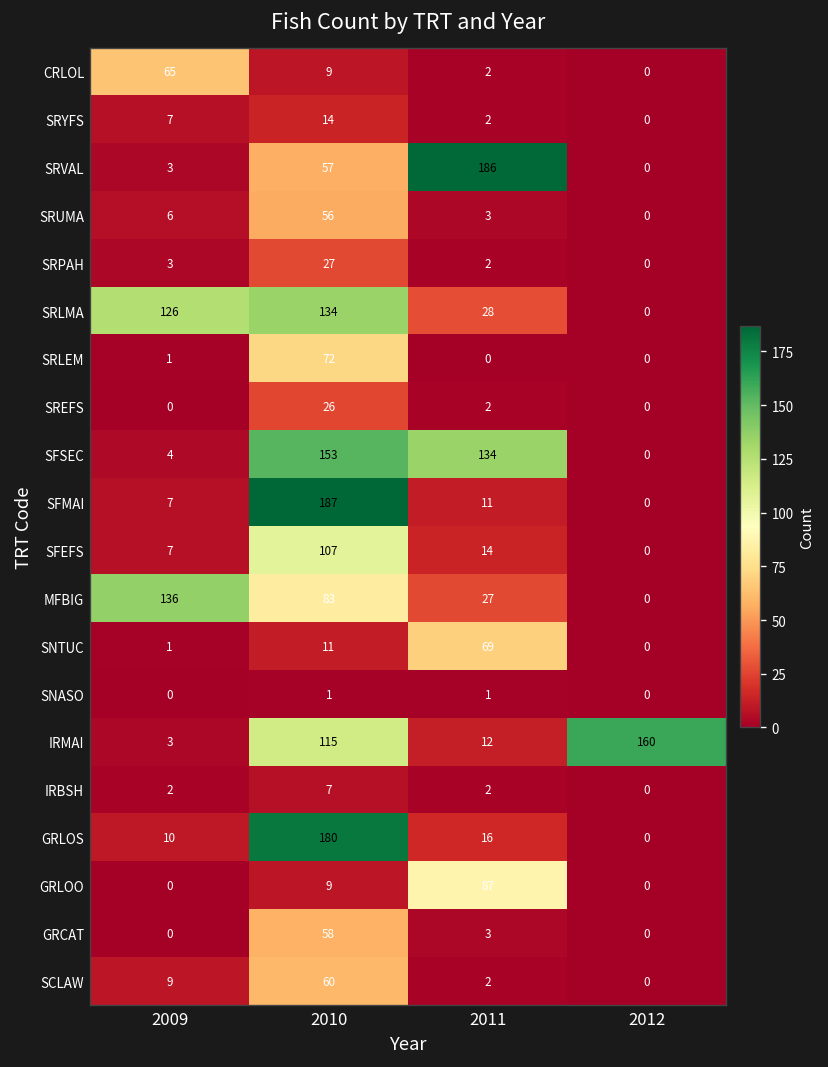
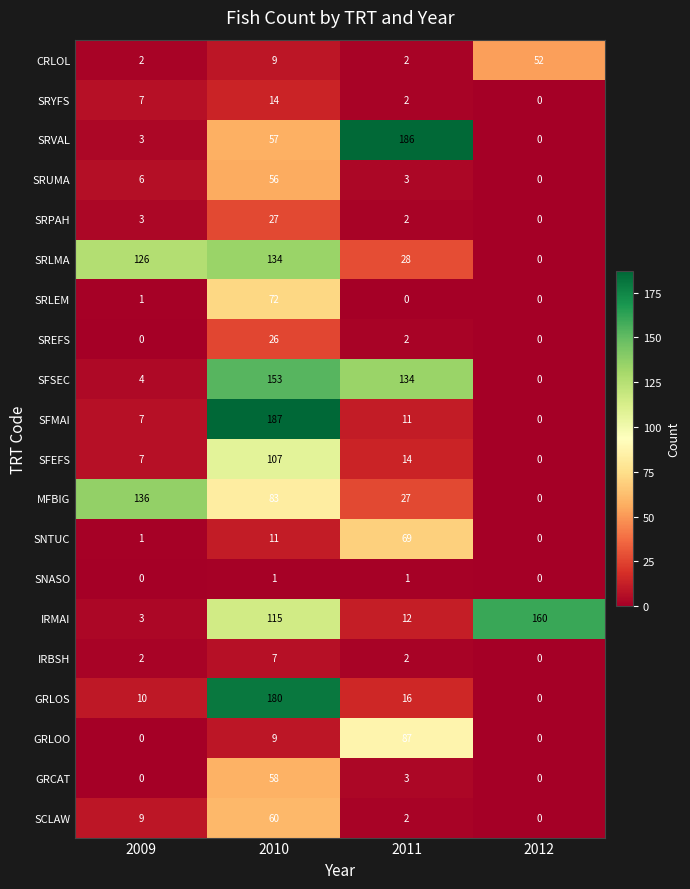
  {
    "CRLOL": {
-     "2009": 65,
+     "2009": 2,
      "2010": 9,
      "2011": 2,
-     "2012": 0
+     "2012": 52
    },
    "SRYFS": {
      "2009": 7,
      "2010": 14,
      "2011": 2,
      "2012": 0
    },
    "SRVAL": {
      "2009": 3,
      "2010": 57,
      "2011": 186,
      "2012": 0
    },
    "SRUMA": {
      "2009": 6,
      "2010": 56,
      "2011": 3,
      "2012": 0
    },
    "SRPAH": {
      "2009": 3,
      "2010": 27,
      "2011": 2,
      "2012": 0
    },
    "SRLMA": {
      "2009": 126,
      "2010": 134,
      "2011": 28,
      "2012": 0
    },
    "SRLEM": {
      "2009": 1,
      "2010": 72,
      "2011": 0,
      "2012": 0
    },
    "SREFS": {
      "2009": 0,
      "2010": 26,
      "2011": 2,
      "2012": 0
    },
    "SFSEC": {
      "2009": 4,
      "2010": 153,
      "2011": 134,
      "2012": 0
    },
    "SFMAI": {
      "2009": 7,
      "2010": 187,
      "2011": 11,
      "2012": 0
    },
    "SFEFS": {
      "2009": 7,
      "2010": 107,
      "2011": 14,
      "2012": 0
    },
    "MFBIG": {
      "2009": 136,
      "2010": 83,
      "2011": 27,
      "2012": 0
    },
    "SNTUC": {
      "2009": 1,
      "2010": 11,
      "2011": 69,
      "2012": 0
    },
    "SNASO": {
      "2009": 0,
      "2010": 1,
      "2011": 1,
      "2012": 0
    },
    "IRMAI": {
      "2009": 3,
      "2010": 115,
      "2011": 12,
      "2012": 160
    },
    "IRBSH": {
      "2009": 2,
      "2010": 7,
      "2011": 2,
      "2012": 0
    },
    "GRLOS": {
      "2009": 10,
      "2010": 180,
      "2011": 16,
      "2012": 0
    },
    "GRLOO": {
      "2009": 0,
      "2010": 9,
      "2011": 87,
      "2012": 0
    },
    "GRCAT": {
      "2009": 0,
      "2010": 58,
      "2011": 3,
      "2012": 0
    },
    "SCLAW": {
      "2009": 9,
      "2010": 60,
      "2011": 2,
      "2012": 0
    }
  }
